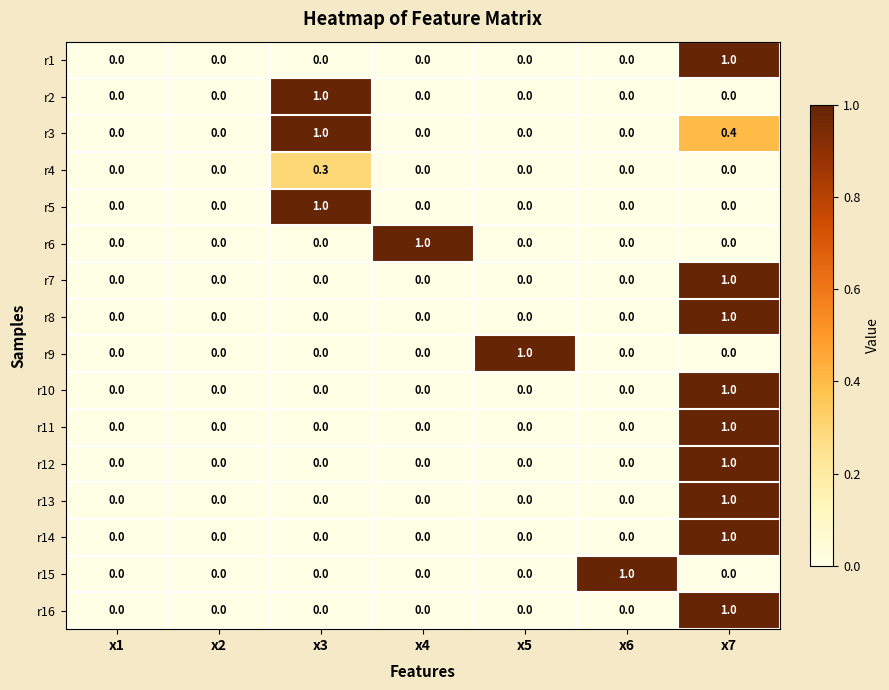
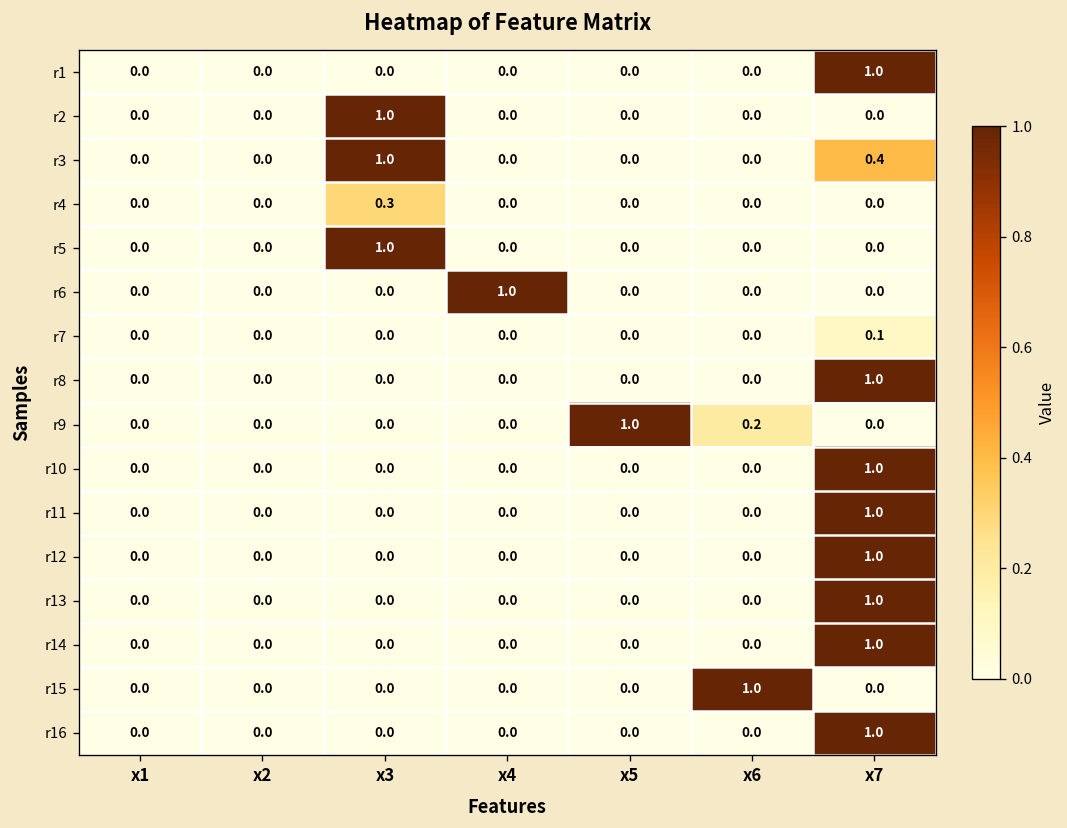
  {
    "r1": {
      "x1": 0.0,
      "x2": 0.0,
      "x3": 0.0,
      "x4": 0.0,
      "x5": 0.0,
      "x6": 0.0,
      "x7": 1.0
    },
    "r2": {
      "x1": 0.0,
      "x2": 0.0,
      "x3": 1.0,
      "x4": 0.0,
      "x5": 0.0,
      "x6": 0.0,
      "x7": 0.0
    },
    "r3": {
      "x1": 0.0,
      "x2": 0.0,
      "x3": 1.0,
      "x4": 0.0,
      "x5": 0.0,
      "x6": 0.0,
      "x7": 0.4
    },
    "r4": {
      "x1": 0.0,
      "x2": 0.0,
      "x3": 0.3,
      "x4": 0.0,
      "x5": 0.0,
      "x6": 0.0,
      "x7": 0.0
    },
    "r5": {
      "x1": 0.0,
      "x2": 0.0,
      "x3": 1.0,
      "x4": 0.0,
      "x5": 0.0,
      "x6": 0.0,
      "x7": 0.0
    },
    "r6": {
      "x1": 0.0,
      "x2": 0.0,
      "x3": 0.0,
      "x4": 1.0,
      "x5": 0.0,
      "x6": 0.0,
      "x7": 0.0
    },
    "r7": {
      "x1": 0.0,
      "x2": 0.0,
      "x3": 0.0,
      "x4": 0.0,
      "x5": 0.0,
      "x6": 0.0,
-     "x7": 1.0
+     "x7": 0.1
    },
    "r8": {
      "x1": 0.0,
      "x2": 0.0,
      "x3": 0.0,
      "x4": 0.0,
      "x5": 0.0,
      "x6": 0.0,
      "x7": 1.0
    },
    "r9": {
      "x1": 0.0,
      "x2": 0.0,
      "x3": 0.0,
      "x4": 0.0,
      "x5": 1.0,
-     "x6": 0.0,
+     "x6": 0.2,
      "x7": 0.0
    },
    "r10": {
      "x1": 0.0,
      "x2": 0.0,
      "x3": 0.0,
      "x4": 0.0,
      "x5": 0.0,
      "x6": 0.0,
      "x7": 1.0
    },
    "r11": {
      "x1": 0.0,
      "x2": 0.0,
      "x3": 0.0,
      "x4": 0.0,
      "x5": 0.0,
      "x6": 0.0,
      "x7": 1.0
    },
    "r12": {
      "x1": 0.0,
      "x2": 0.0,
      "x3": 0.0,
      "x4": 0.0,
      "x5": 0.0,
      "x6": 0.0,
      "x7": 1.0
    },
    "r13": {
      "x1": 0.0,
      "x2": 0.0,
      "x3": 0.0,
      "x4": 0.0,
      "x5": 0.0,
      "x6": 0.0,
      "x7": 1.0
    },
    "r14": {
      "x1": 0.0,
      "x2": 0.0,
      "x3": 0.0,
      "x4": 0.0,
      "x5": 0.0,
      "x6": 0.0,
      "x7": 1.0
    },
    "r15": {
      "x1": 0.0,
      "x2": 0.0,
      "x3": 0.0,
      "x4": 0.0,
      "x5": 0.0,
      "x6": 1.0,
      "x7": 0.0
    },
    "r16": {
      "x1": 0.0,
      "x2": 0.0,
      "x3": 0.0,
      "x4": 0.0,
      "x5": 0.0,
      "x6": 0.0,
      "x7": 1.0
    }
  }
